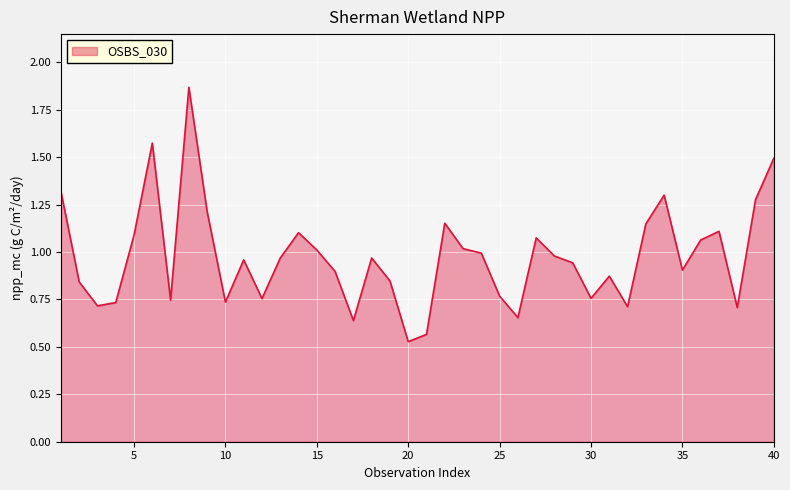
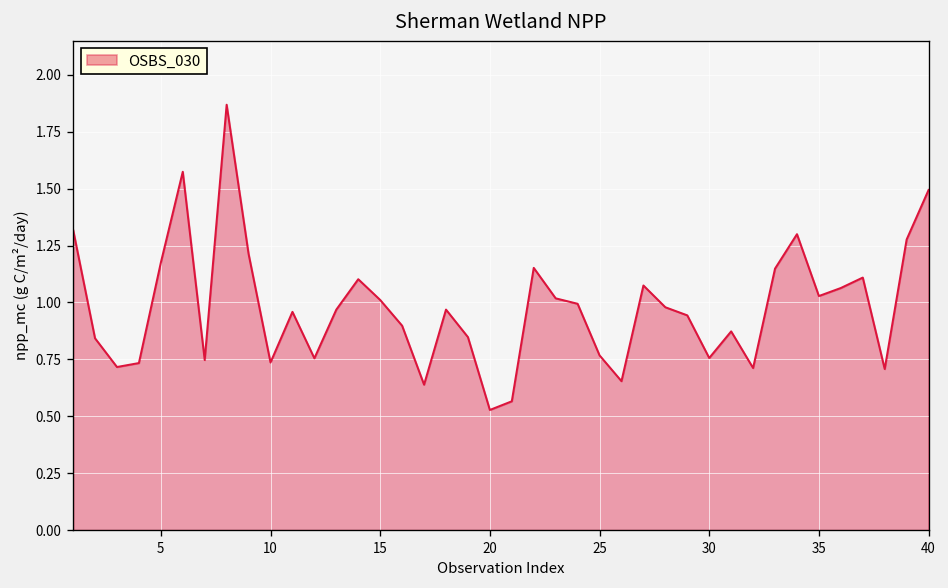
  {
-   "5": 1.09,
+   "5": 1.17,
    "10": 0.74,
    "15": 1.01,
    "20": 0.53,
    "25": 0.77,
    "30": 0.76,
-   "35": 0.91,
+   "35": 1.03,
    "40": 1.49
  }
